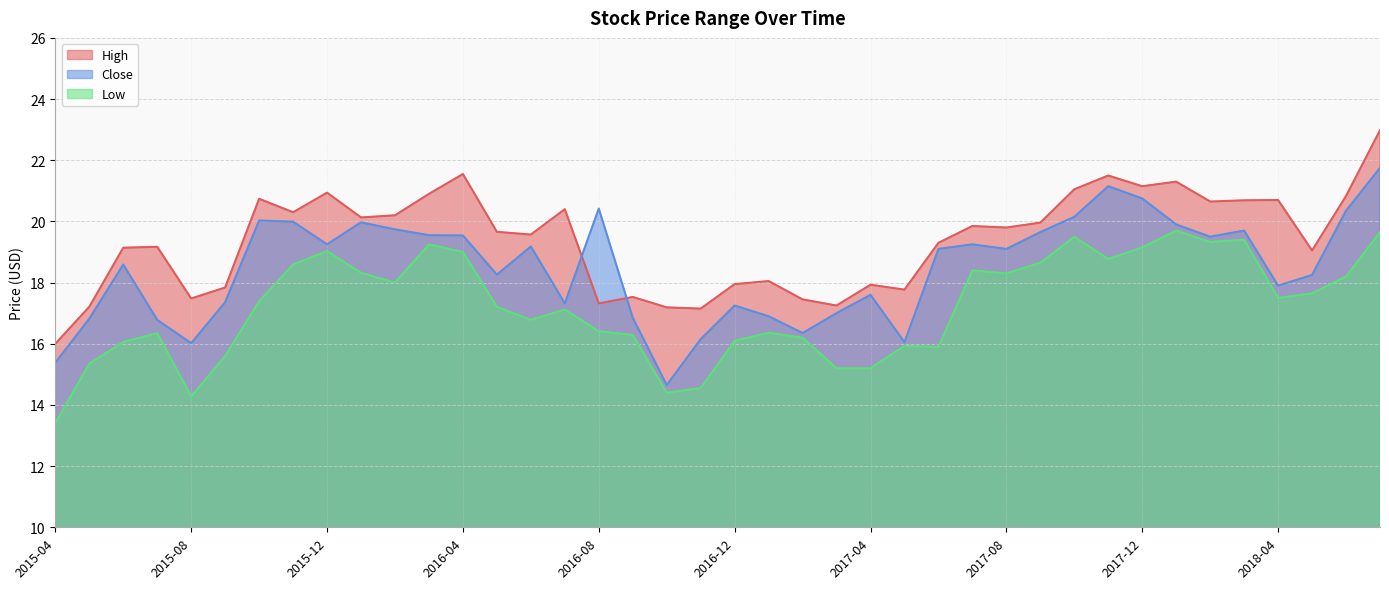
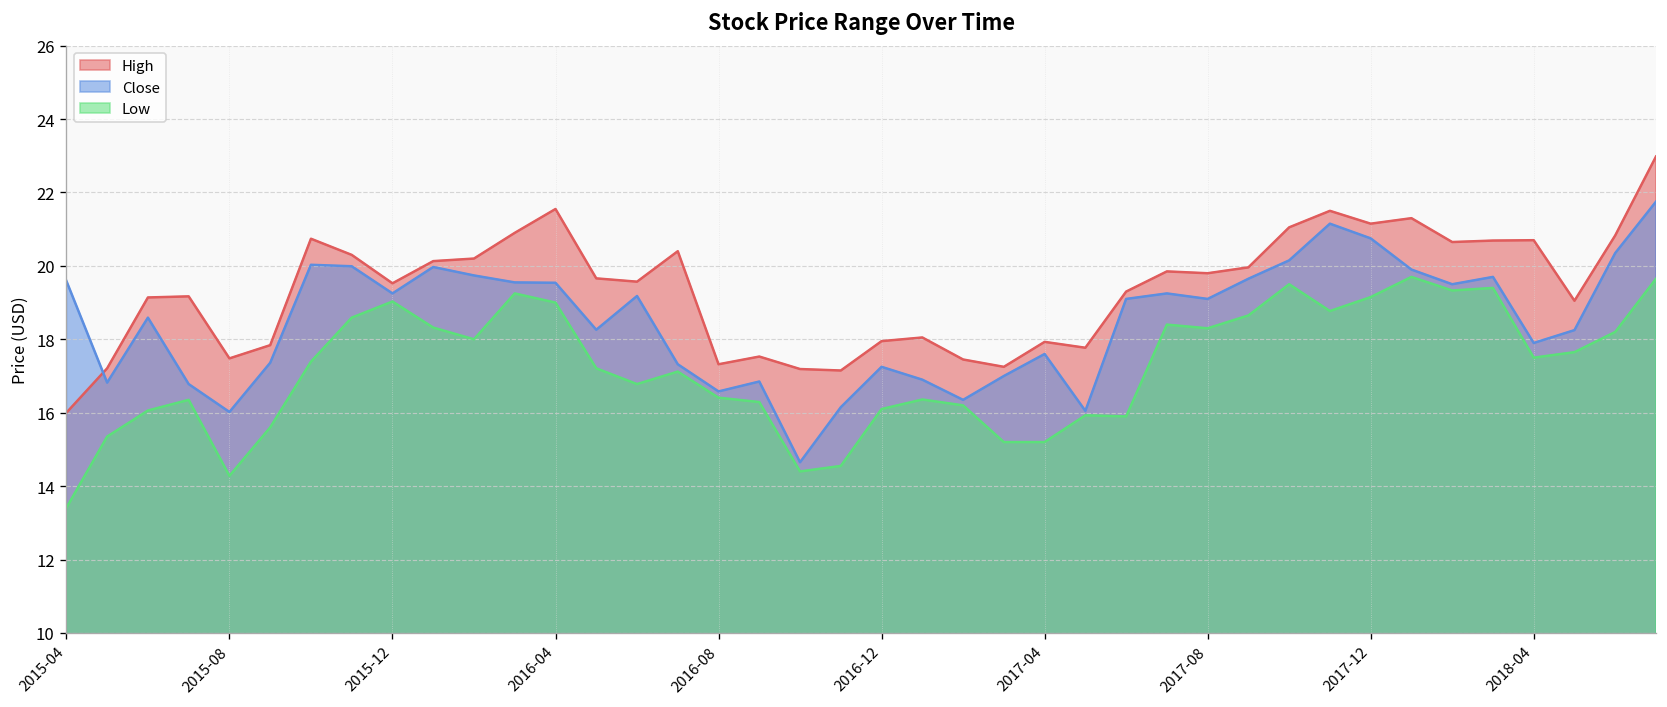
  {
    "High": {
      "2015-04": 16.0,
      "2015-08": 17.5,
-     "2015-12": 20.9,
+     "2015-12": 19.5,
      "2016-04": 21.5,
      "2016-08": 17.3,
      "2016-12": 18.0,
      "2017-04": 17.9,
      "2017-08": 19.8,
      "2017-12": 21.2,
      "2018-04": 20.7
    },
    "Close": {
-     "2015-04": 15.4,
+     "2015-04": 19.6,
      "2015-08": 16.0,
      "2015-12": 19.3,
      "2016-04": 19.5,
-     "2016-08": 20.4,
+     "2016-08": 16.6,
      "2016-12": 17.3,
      "2017-04": 17.6,
      "2017-08": 19.1,
      "2017-12": 20.8,
      "2018-04": 17.9
    },
    "Low": {
      "2015-04": 13.4,
      "2015-08": 14.3,
      "2015-12": 19.0,
      "2016-04": 19.0,
      "2016-08": 16.4,
      "2016-12": 16.1,
      "2017-04": 15.2,
      "2017-08": 18.3,
      "2017-12": 19.2,
      "2018-04": 17.5
    }
  }
